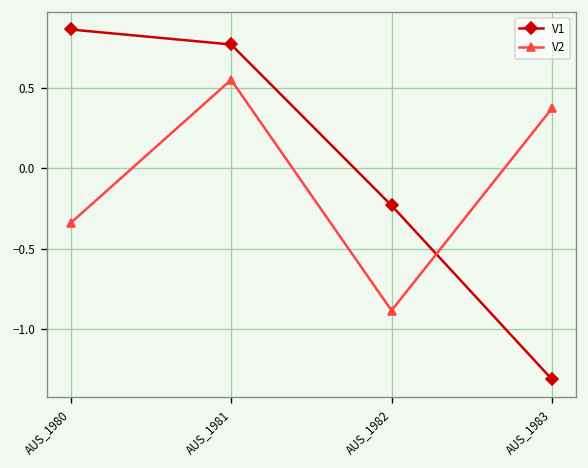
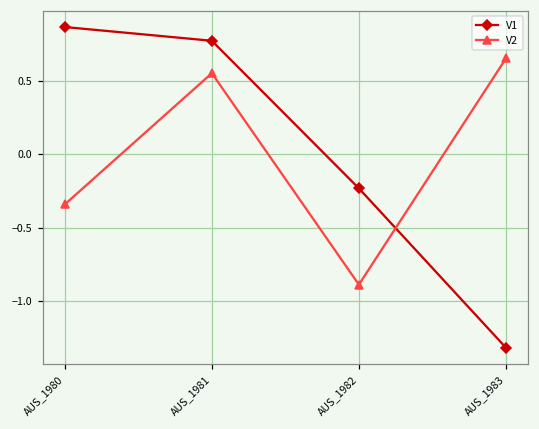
  {
    "V1": {
      "AUS_1980": 0.87,
      "AUS_1981": 0.77,
      "AUS_1982": -0.23,
      "AUS_1983": -1.32
    },
    "V2": {
      "AUS_1980": -0.34,
      "AUS_1981": 0.55,
      "AUS_1982": -0.89,
-     "AUS_1983": 0.37
+     "AUS_1983": 0.65
    }
  }
